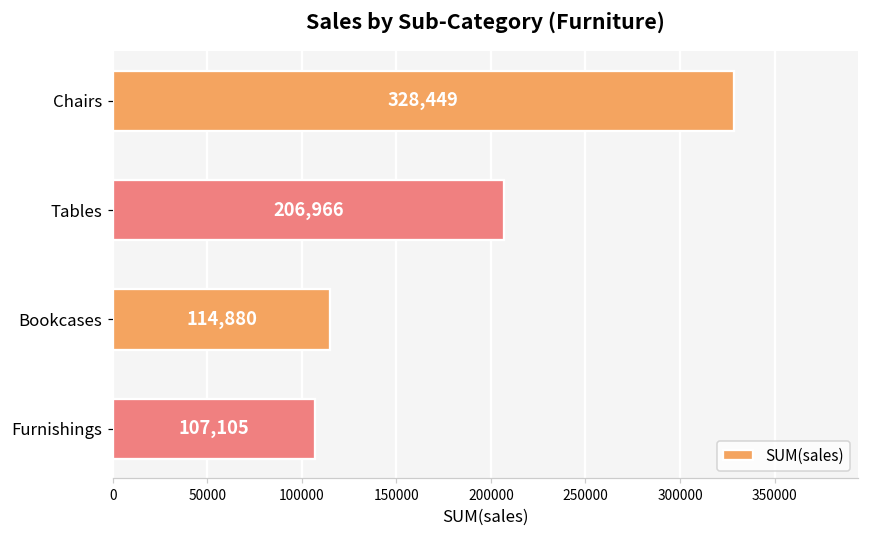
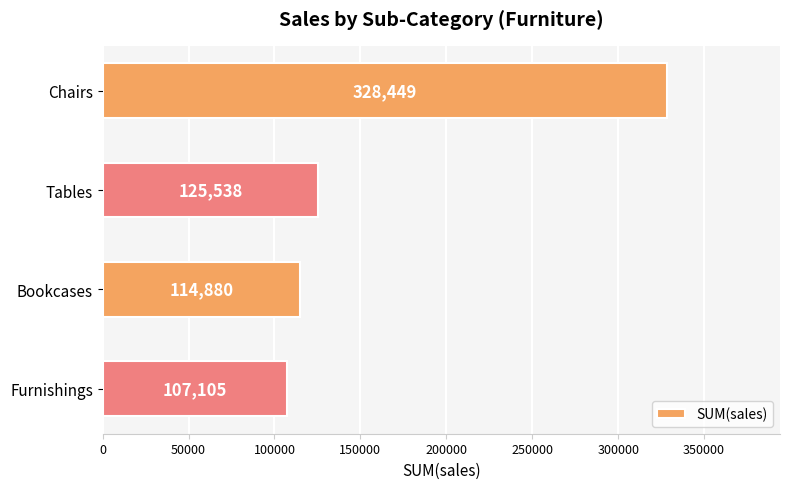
  {
    "Chairs": "328,449",
-   "Tables": "206,966",
+   "Tables": "125,538",
    "Bookcases": "114,880",
    "Furnishings": "107,105"
  }
